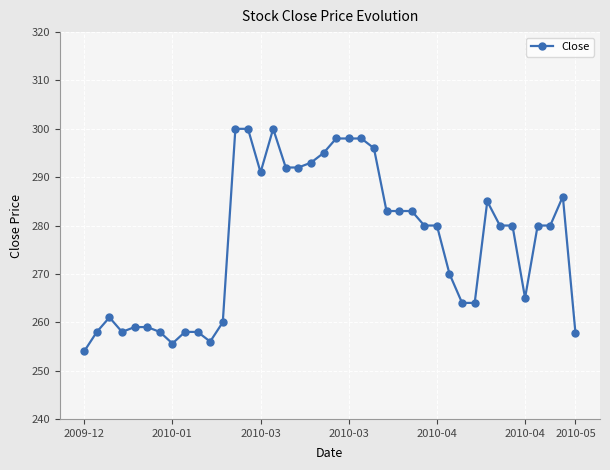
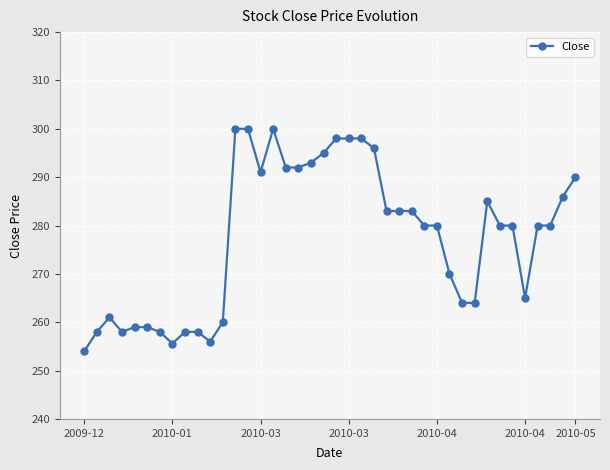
  {
    "2009-12": 254,
    "2010-01": 256,
-   "2010-05": 258
+   "2010-05": 290
  }
